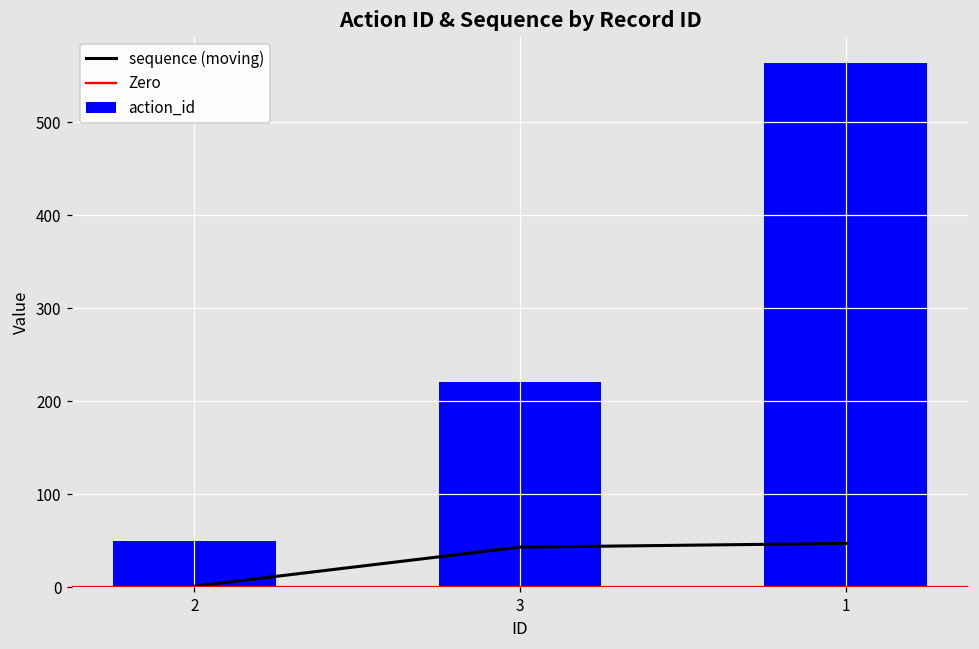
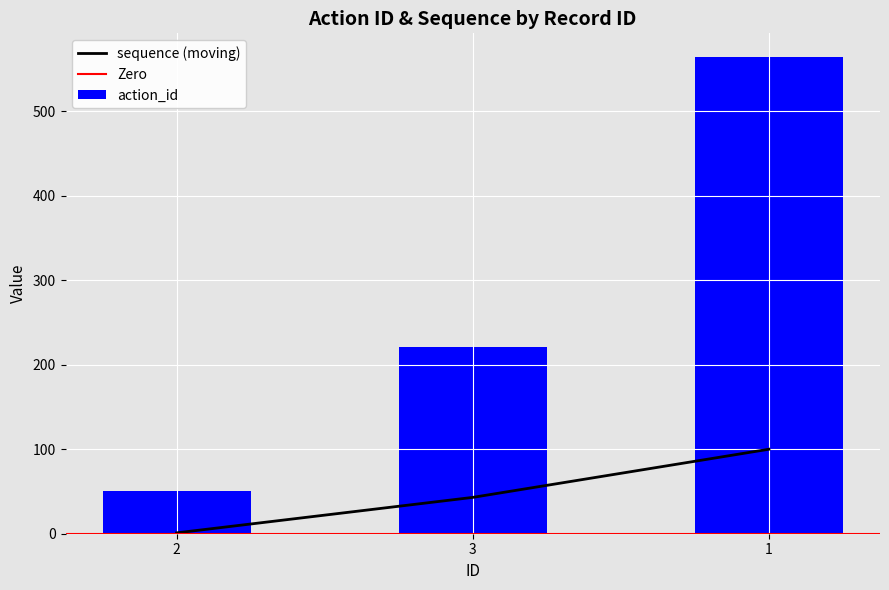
  {
    "sequence (moving)": {
      "2": 0,
      "3": 40,
-     "1": 50
+     "1": 100
    }
  }
